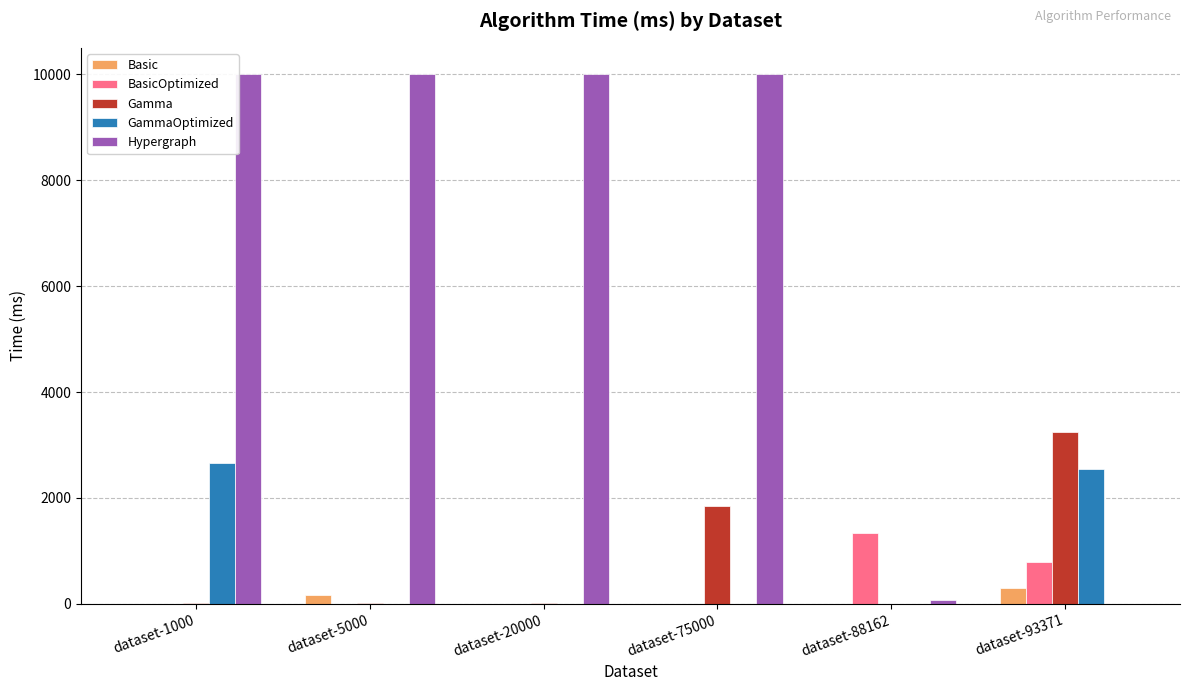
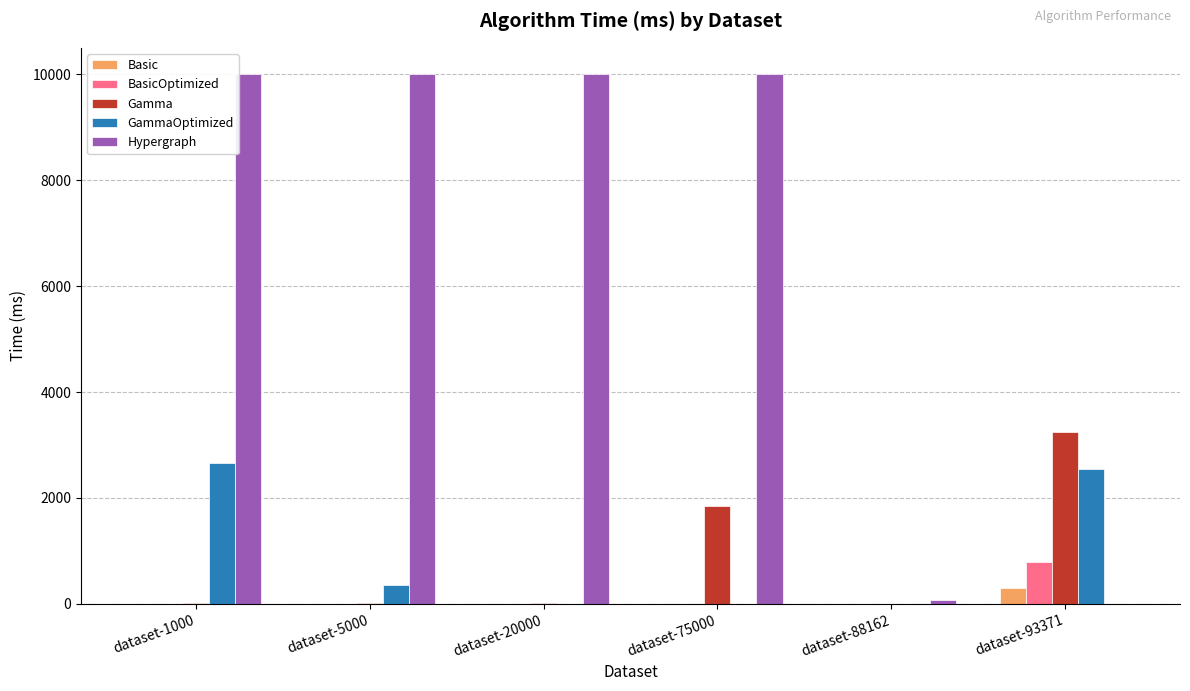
  {
    "Basic": {
-     "dataset-5000": 200,
+     "dataset-5000": 0,
      "dataset-93371": 300
    },
    "BasicOptimized": {
-     "dataset-88162": 1300,
+     "dataset-88162": 0,
      "dataset-93371": 800
    },
    "Gamma": {
      "dataset-75000": 1900,
      "dataset-93371": 3200
    },
    "GammaOptimized": {
      "dataset-1000": 2700,
-     "dataset-5000": 0,
+     "dataset-5000": 400,
      "dataset-93371": 2500
    },
    "Hypergraph": {
      "dataset-1000": 10000,
      "dataset-5000": 10000,
      "dataset-20000": 10000,
      "dataset-75000": 10000,
      "dataset-88162": 100,
      "dataset-93371": 0
    }
  }
